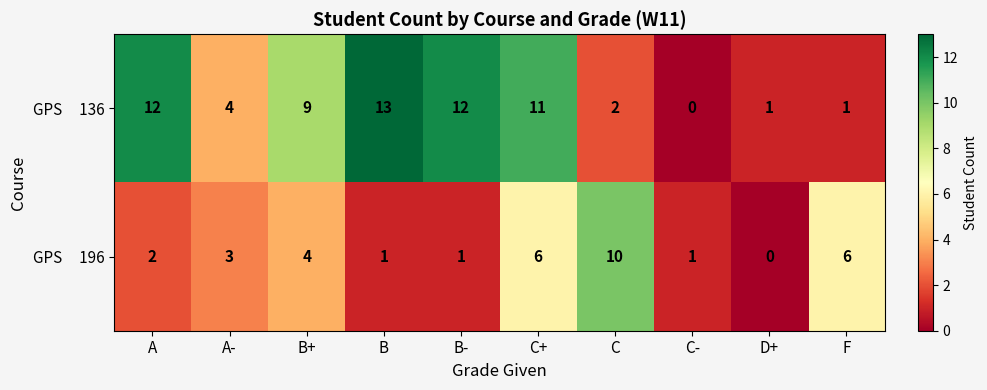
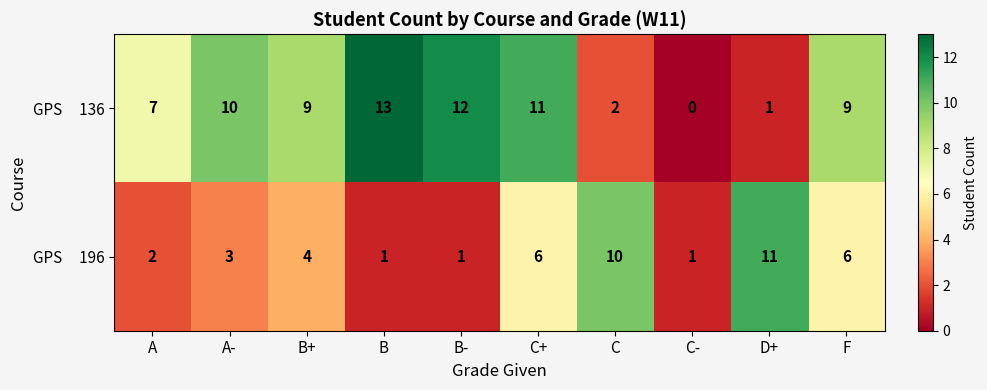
  {
    "GPS 136": {
-     "A": 12,
-     "A-": 4,
+     "A": 7,
+     "A-": 10,
      "B+": 9,
      "B": 13,
      "B-": 12,
      "C+": 11,
      "C": 2,
      "C-": 0,
      "D+": 1,
-     "F": 1
+     "F": 9
    },
    "GPS 196": {
      "A": 2,
      "A-": 3,
      "B+": 4,
      "B": 1,
      "B-": 1,
      "C+": 6,
      "C": 10,
      "C-": 1,
-     "D+": 0,
+     "D+": 11,
      "F": 6
    }
  }
